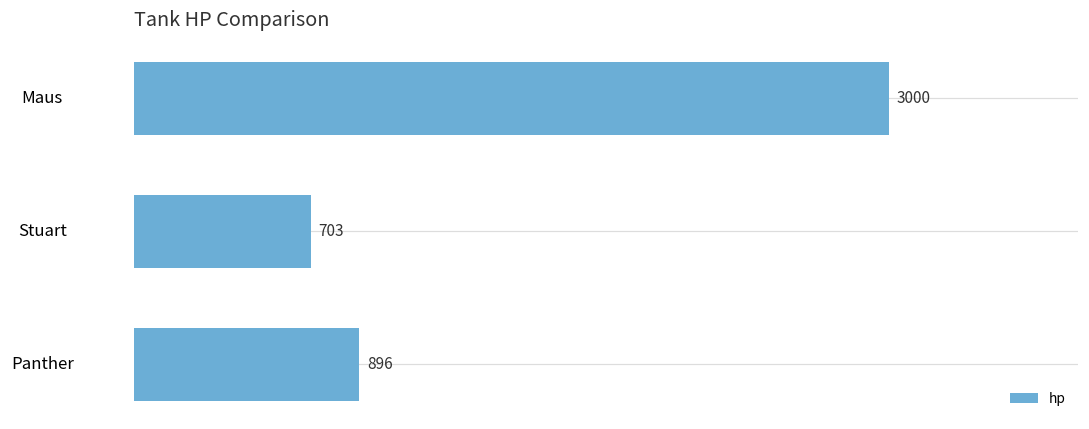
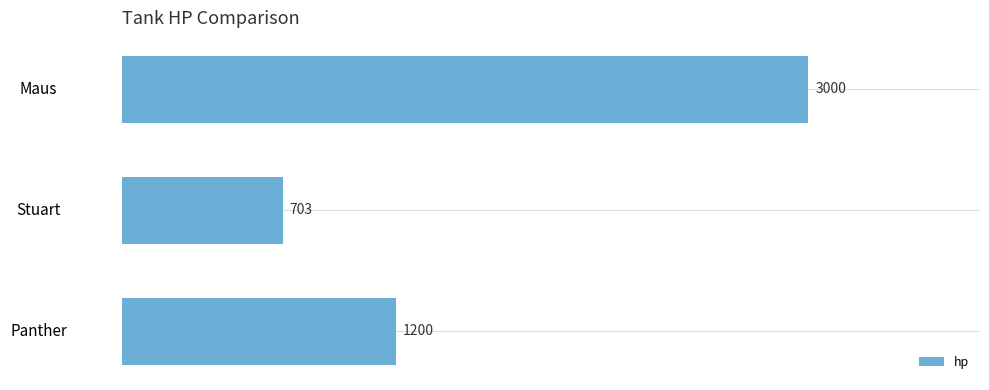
  {
    "Maus": 3000,
    "Stuart": 703,
-   "Panther": 896
+   "Panther": 1200
  }
